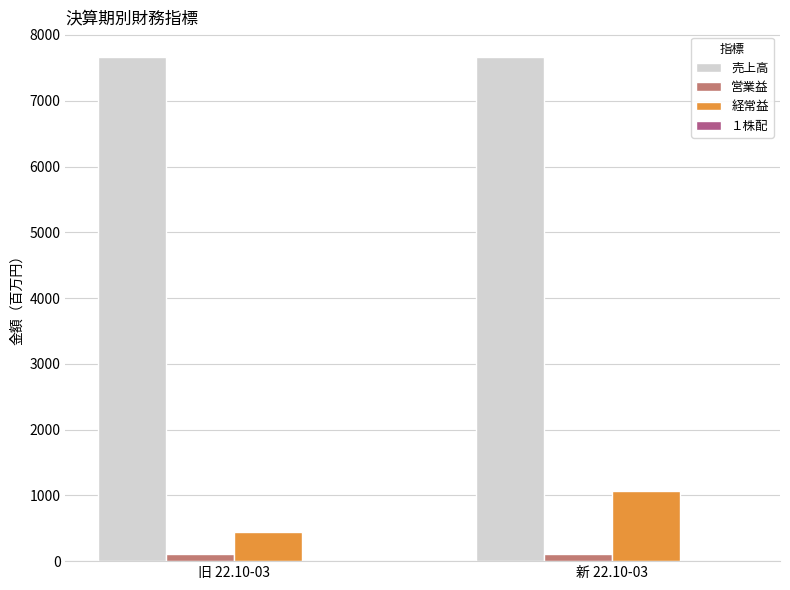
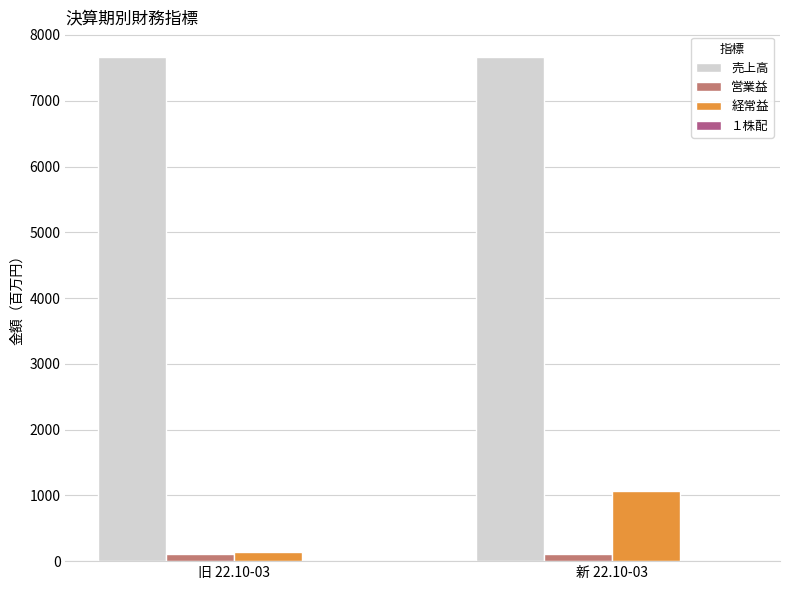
  {
    "売上高": {
      "旧 22.10-03": 7700,
      "新 22.10-03": 7700
    },
    "経常益": {
-     "旧 22.10-03": 400,
+     "旧 22.10-03": 100,
      "新 22.10-03": 1100
    }
  }
